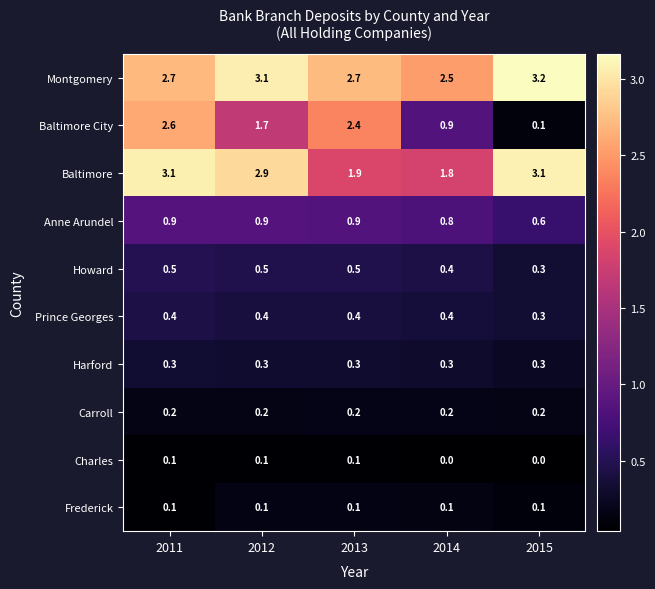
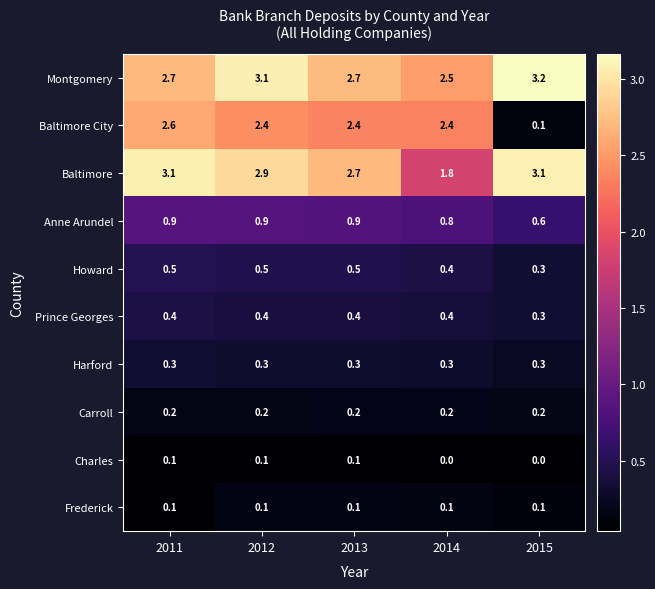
  {
    "Montgomery": {
      "2011": 2.7,
      "2012": 3.1,
      "2013": 2.7,
      "2014": 2.5,
      "2015": 3.2
    },
    "Baltimore City": {
      "2011": 2.6,
-     "2012": 1.7,
+     "2012": 2.4,
      "2013": 2.4,
-     "2014": 0.9,
+     "2014": 2.4,
      "2015": 0.1
    },
    "Baltimore": {
      "2011": 3.1,
      "2012": 2.9,
-     "2013": 1.9,
+     "2013": 2.7,
      "2014": 1.8,
      "2015": 3.1
    },
    "Anne Arundel": {
      "2011": 0.9,
      "2012": 0.9,
      "2013": 0.9,
      "2014": 0.8,
      "2015": 0.6
    },
    "Howard": {
      "2011": 0.5,
      "2012": 0.5,
      "2013": 0.5,
      "2014": 0.4,
      "2015": 0.3
    },
    "Prince Georges": {
      "2011": 0.4,
      "2012": 0.4,
      "2013": 0.4,
      "2014": 0.4,
      "2015": 0.3
    },
    "Harford": {
      "2011": 0.3,
      "2012": 0.3,
      "2013": 0.3,
      "2014": 0.3,
      "2015": 0.3
    },
    "Carroll": {
      "2011": 0.2,
      "2012": 0.2,
      "2013": 0.2,
      "2014": 0.2,
      "2015": 0.2
    },
    "Charles": {
      "2011": 0.1,
      "2012": 0.1,
      "2013": 0.1,
      "2014": 0.0,
      "2015": 0.0
    },
    "Frederick": {
      "2011": 0.1,
      "2012": 0.1,
      "2013": 0.1,
      "2014": 0.1,
      "2015": 0.1
    }
  }
